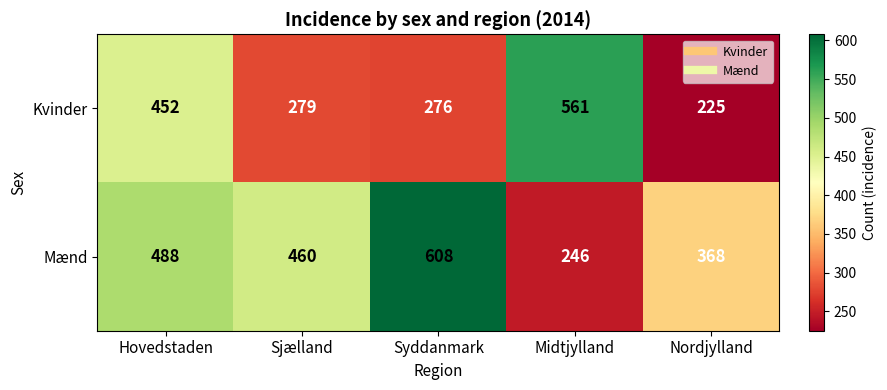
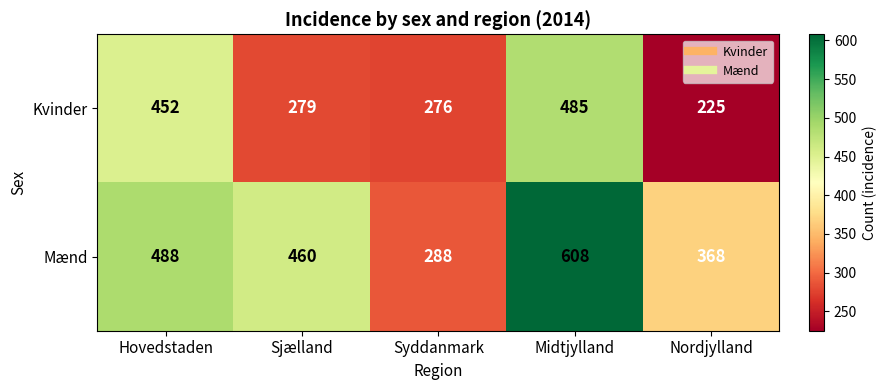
  {
    "Kvinder": {
      "Hovedstaden": 452,
      "Sjælland": 279,
      "Syddanmark": 276,
-     "Midtjylland": 561,
+     "Midtjylland": 485,
      "Nordjylland": 225
    },
    "Mænd": {
      "Hovedstaden": 488,
      "Sjælland": 460,
-     "Syddanmark": 608,
-     "Midtjylland": 246,
+     "Syddanmark": 288,
+     "Midtjylland": 608,
      "Nordjylland": 368
    }
  }
